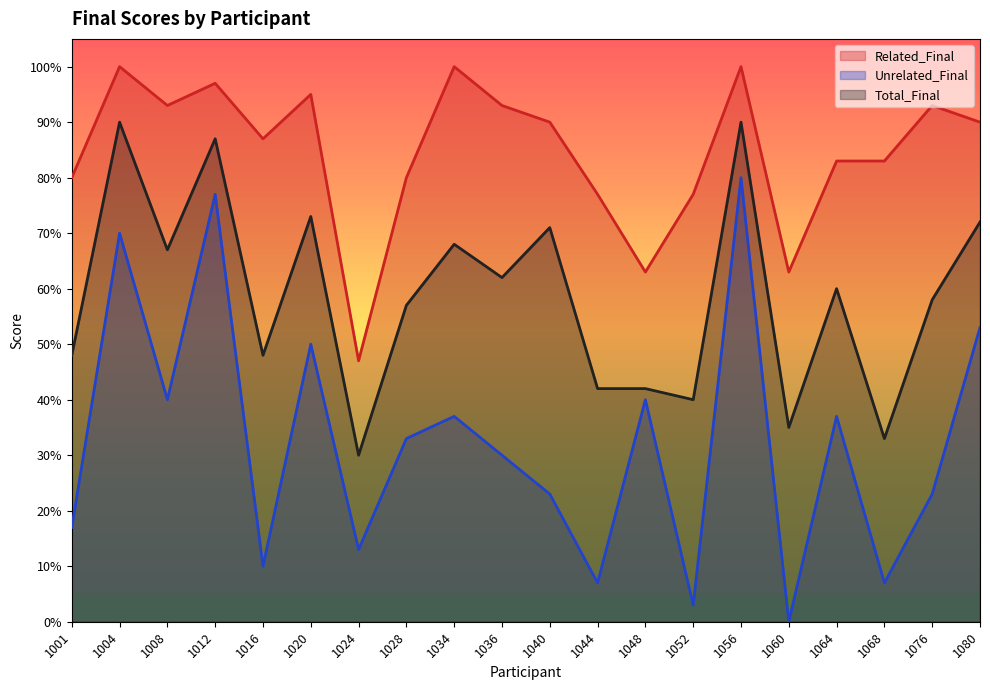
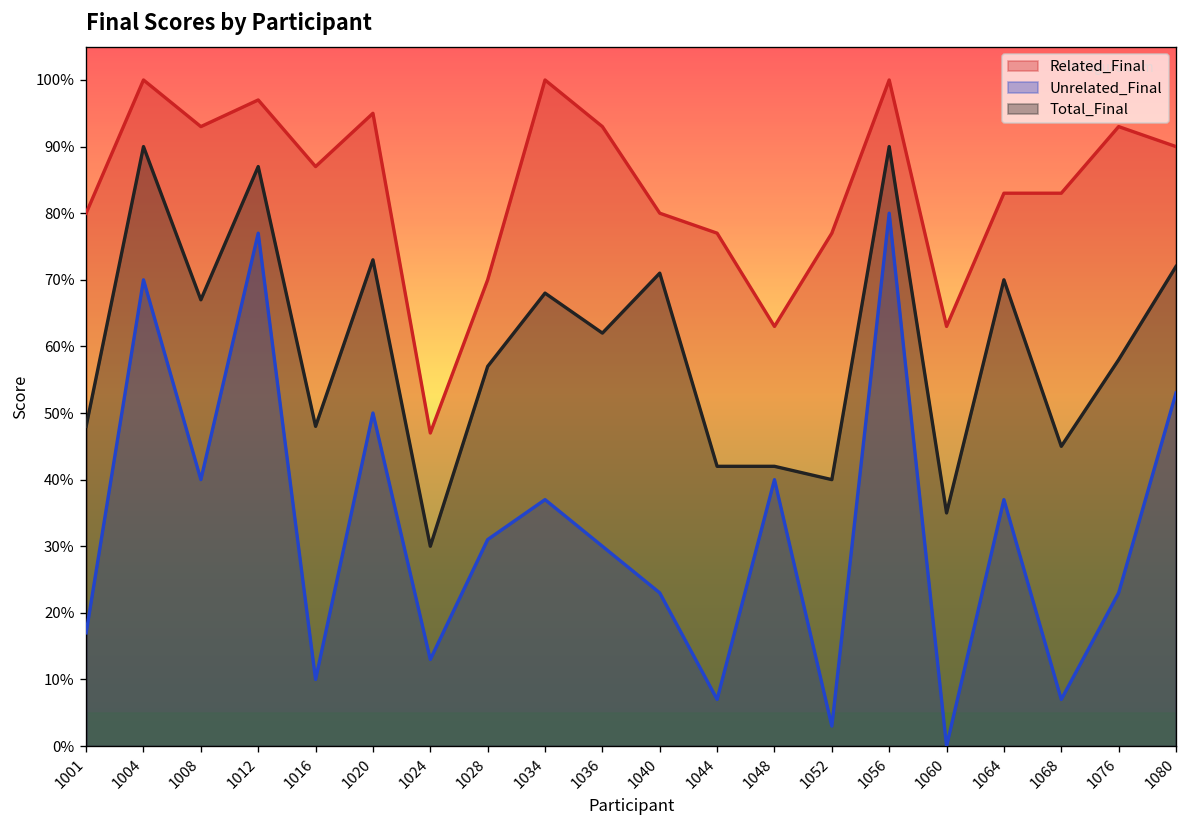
  {
    "Related_Final": {
      "1001": "80%",
      "1004": "100%",
      "1008": "93%",
      "1012": "97%",
      "1016": "87%",
      "1020": "95%",
      "1024": "47%",
-     "1028": "80%",
+     "1028": "70%",
      "1034": "100%",
      "1036": "93%",
-     "1040": "90%",
+     "1040": "80%",
      "1044": "77%",
      "1048": "63%",
      "1052": "77%",
      "1056": "100%",
      "1060": "63%",
      "1064": "83%",
      "1068": "83%",
      "1080": "90%"
    },
    "Unrelated_Final": {
      "1001": "17%",
      "1004": "70%",
      "1008": "40%",
      "1012": "77%",
      "1016": "10%",
      "1020": "50%",
      "1024": "13%",
-     "1028": "33%",
+     "1028": "31%",
      "1034": "37%",
      "1036": "30%",
      "1040": "23%",
      "1044": "7%",
      "1048": "40%",
      "1056": "80%",
      "1064": "37%",
      "1068": "7%",
      "1076": "23%",
      "1080": "53%"
    },
    "Total_Final": {
      "1001": "48%",
      "1004": "90%",
      "1008": "67%",
      "1012": "87%",
      "1016": "48%",
      "1020": "73%",
      "1024": "30%",
      "1028": "57%",
      "1034": "68%",
      "1036": "62%",
      "1040": "71%",
      "1044": "42%",
      "1048": "42%",
      "1052": "40%",
      "1056": "90%",
      "1060": "35%",
-     "1064": "60%",
-     "1068": "33%",
+     "1064": "70%",
+     "1068": "45%",
      "1076": "58%",
      "1080": "72%"
    }
  }
